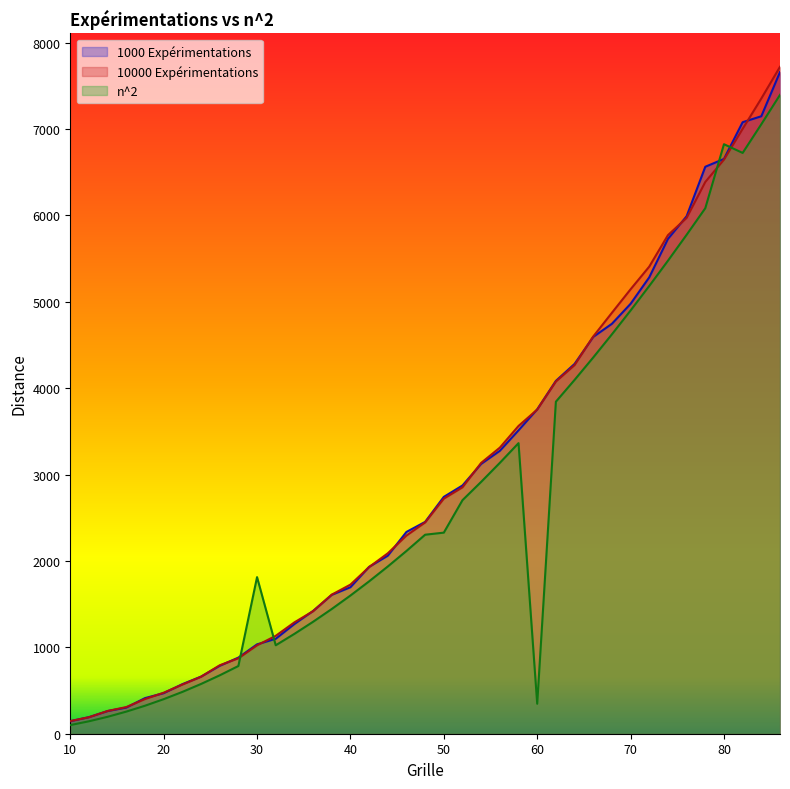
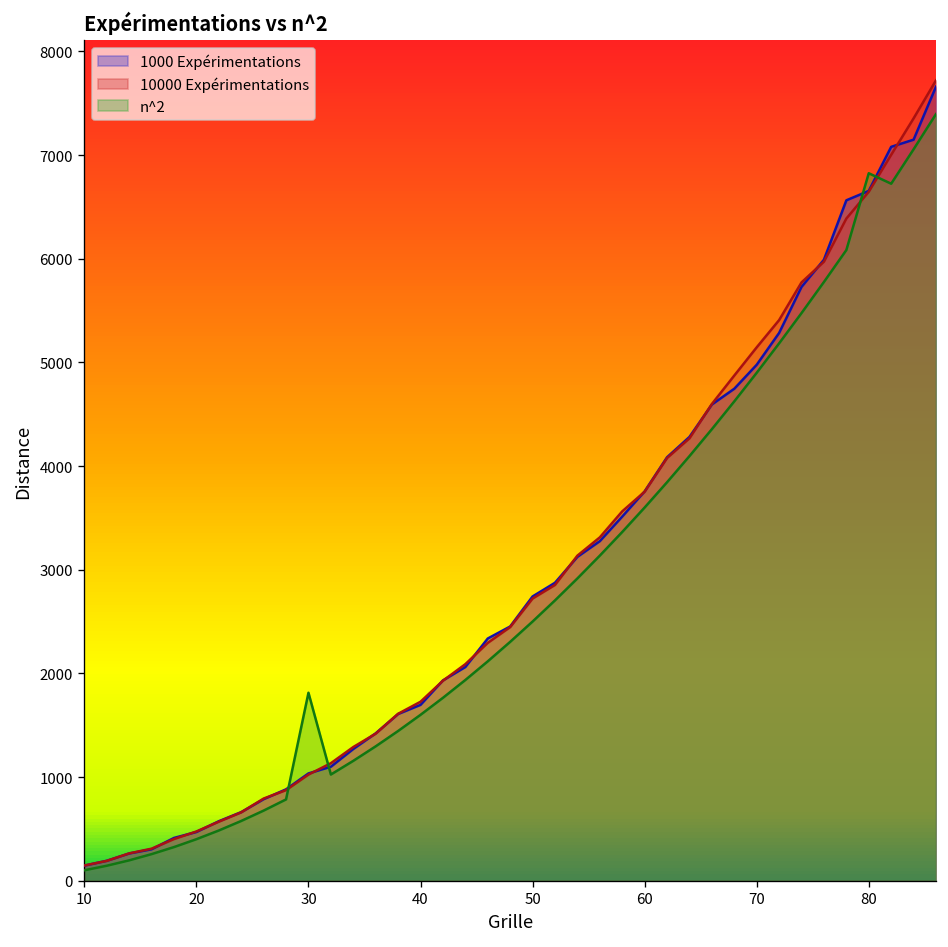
  {
    "1000 Expérimentations": {
      "40": 1700,
      "70": 5000
    },
    "10000 Expérimentations": {
      "40": 1700,
      "70": 5100
    },
    "n^2": {
      "10": 100,
      "20": 400,
      "30": 1800,
      "40": 1600,
-     "50": 2300,
-     "60": 300,
+     "50": 2500,
+     "60": 3600,
      "70": 4900,
      "80": 6800
    }
  }
